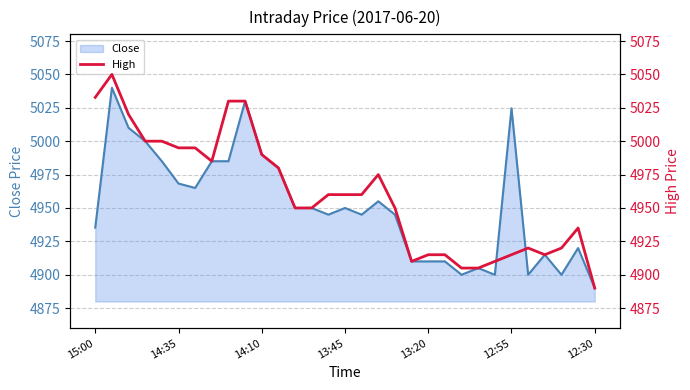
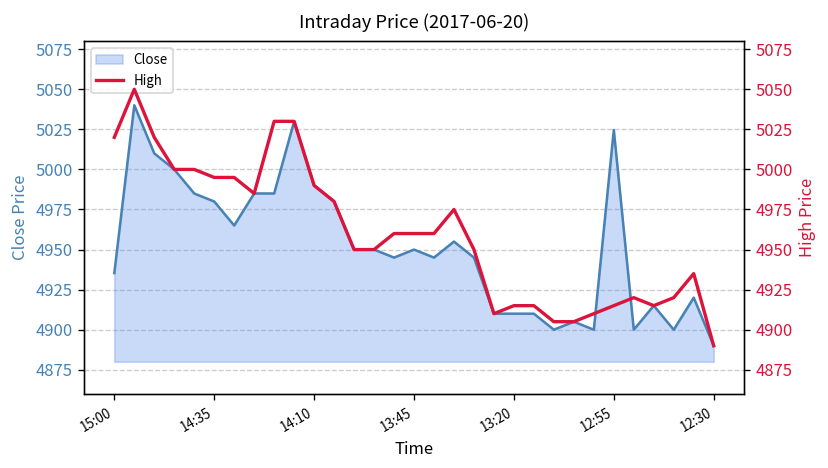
  {
    "Close": {
      "15:00": 4935,
-     "14:35": 4968,
+     "14:35": 4980,
      "14:10": 4990,
      "13:45": 4950,
      "13:20": 4910,
      "12:55": 5025,
      "12:30": 4890
    },
    "High": {
-     "15:00": 5033,
+     "15:00": 5020,
      "14:35": 4995,
      "14:10": 4990,
      "13:45": 4960,
      "13:20": 4915,
      "12:55": 4915,
      "12:30": 4890
    }
  }
